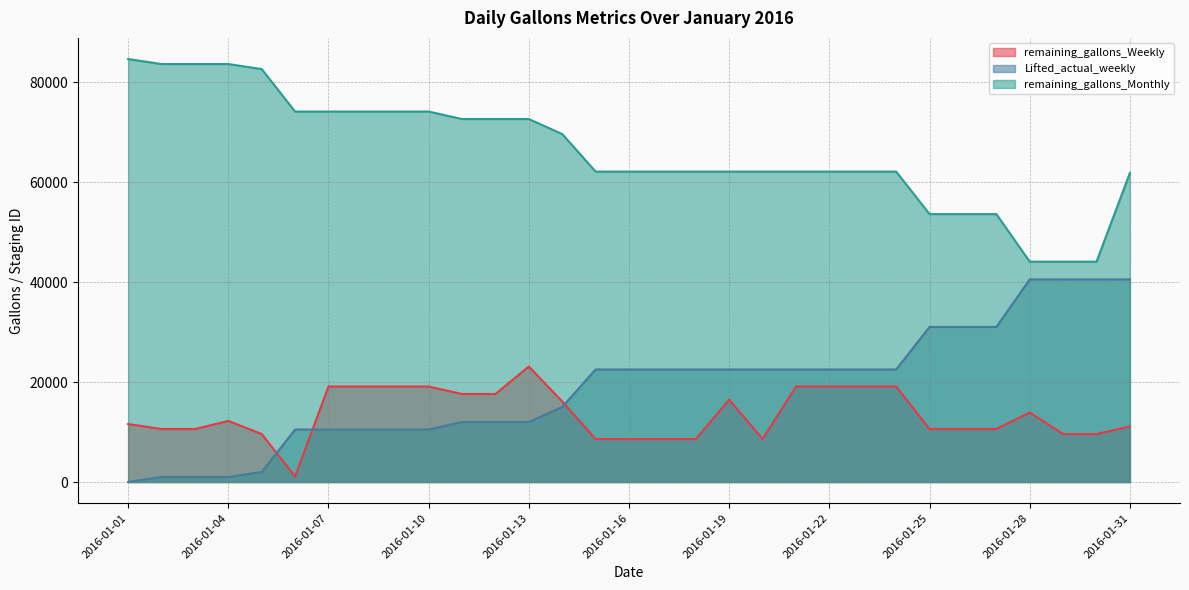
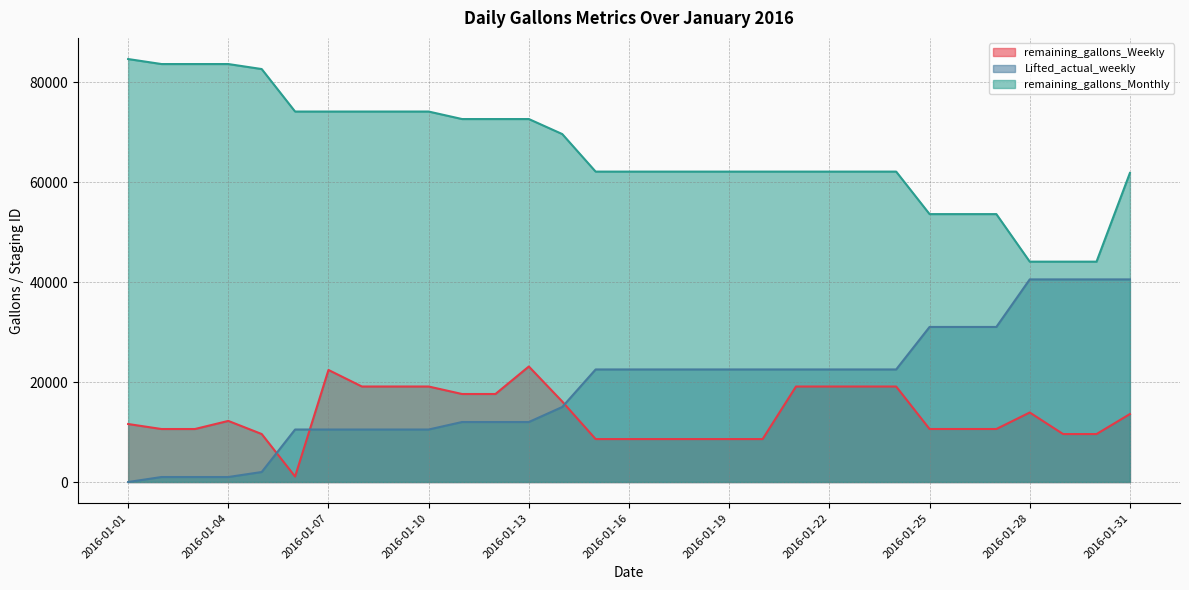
  {
    "remaining_gallons_Weekly": {
      "2016-01-01": 12000,
      "2016-01-04": 12000,
-     "2016-01-07": 19000,
+     "2016-01-07": 22000,
      "2016-01-10": 19000,
      "2016-01-13": 23000,
      "2016-01-16": 9000,
-     "2016-01-19": 16000,
+     "2016-01-19": 9000,
      "2016-01-22": 19000,
      "2016-01-25": 11000,
      "2016-01-28": 14000,
-     "2016-01-31": 11000
+     "2016-01-31": 14000
    }
  }
